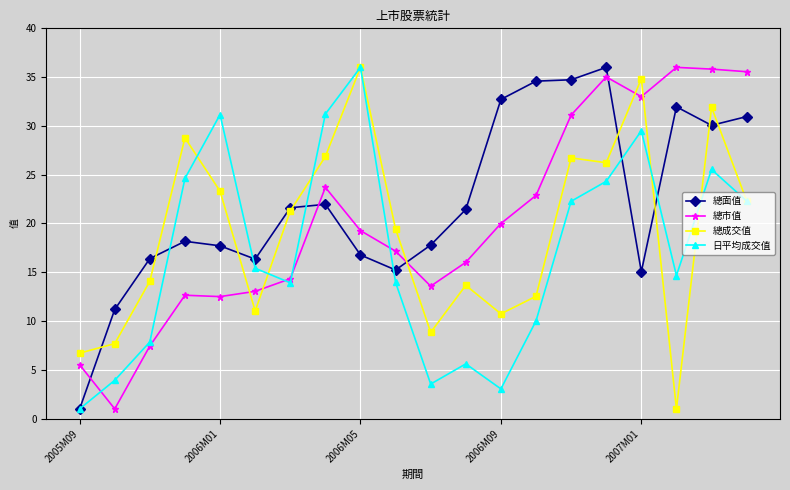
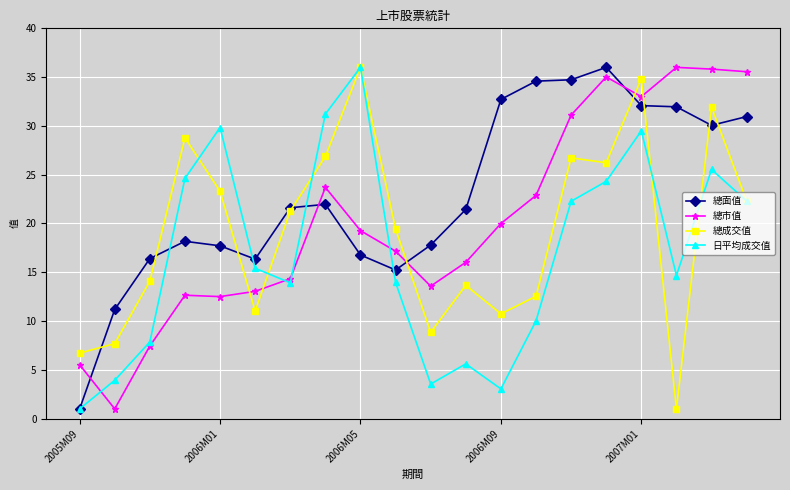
  {
    "總面值": {
      "2006M01": 18,
      "2006M05": 17,
      "2006M09": 33,
-     "2007M01": 15
+     "2007M01": 32
    },
    "總市值": {
      "2005M09": 6,
      "2006M01": 13,
      "2006M05": 19,
      "2006M09": 20,
      "2007M01": 33
    },
    "總成交值": {
      "2005M09": 7,
      "2006M01": 23,
      "2006M09": 11,
      "2007M01": 35
    },
    "日平均成交值": {
-     "2006M01": 31,
+     "2006M01": 30,
      "2006M09": 3,
      "2007M01": 29
    }
  }
